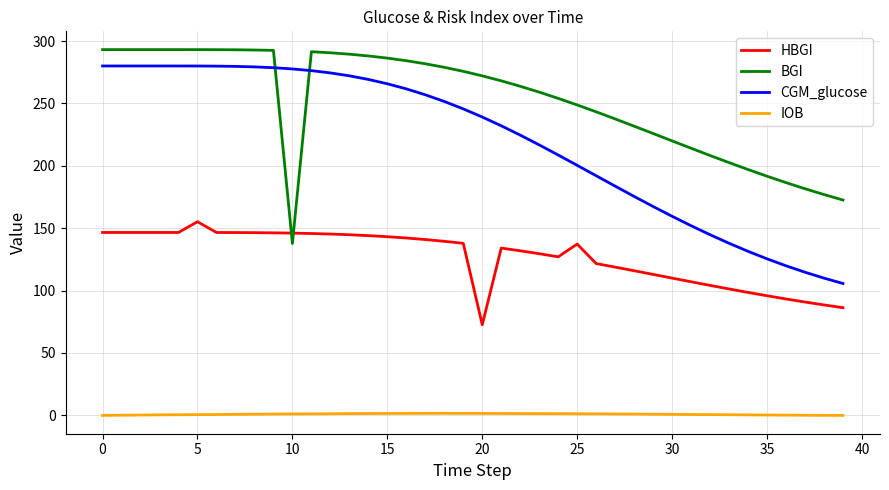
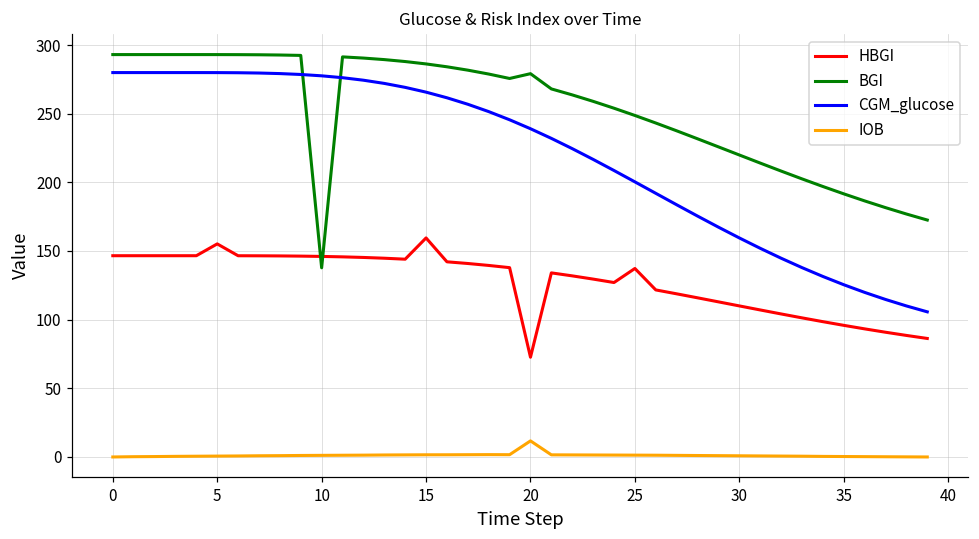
  {
    "HBGI": {
      "0": 147,
      "5": 155,
      "10": 146,
-     "15": 143,
+     "15": 160,
      "20": 73,
      "25": 137,
      "30": 110,
      "35": 96
    },
    "BGI": {
      "0": 293,
      "5": 293,
      "10": 138,
      "15": 286,
-     "20": 272,
+     "20": 279,
      "25": 249,
      "30": 220,
      "35": 192
    },
    "CGM_glucose": {
      "0": 280,
      "5": 280,
      "10": 278,
      "15": 266,
      "20": 239,
      "25": 200,
      "30": 160,
      "35": 125
    },
    "IOB": {
      "0": 0,
      "5": 1,
      "10": 1,
      "15": 1,
-     "20": 2,
+     "20": 12,
      "25": 1,
      "30": 1,
      "35": 0
    }
  }
